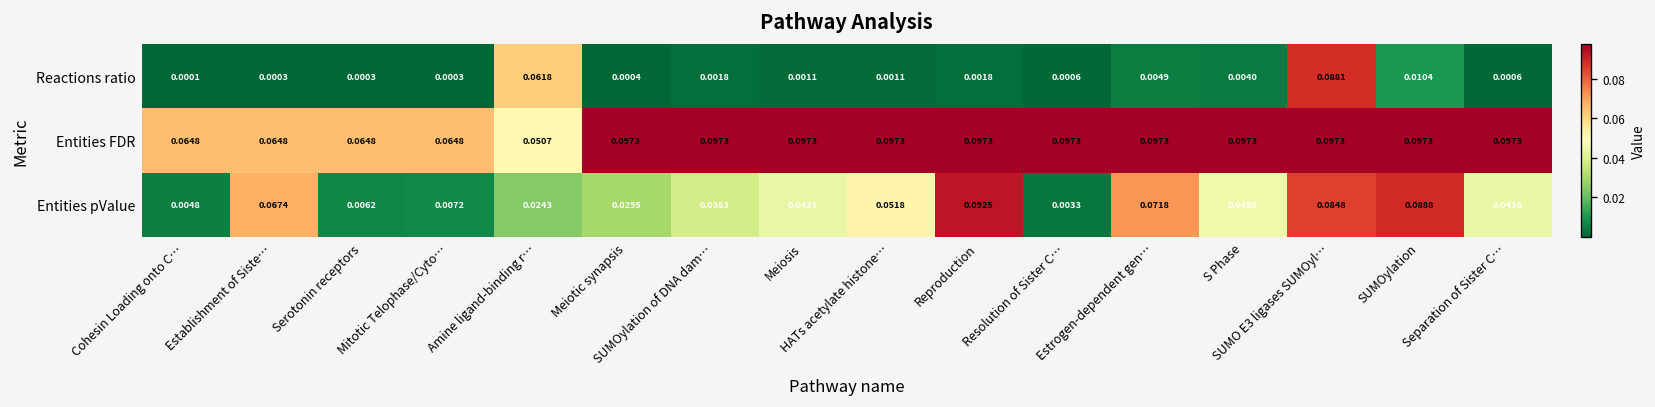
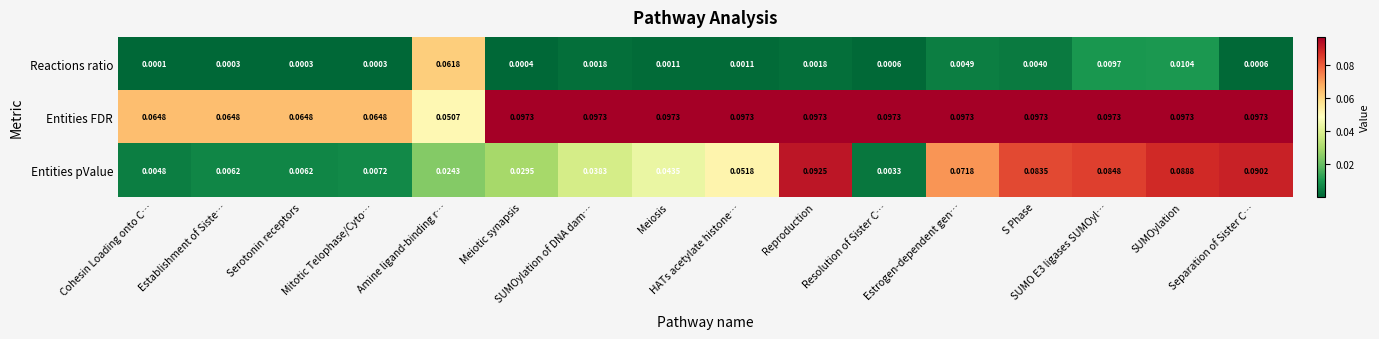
  {
    "Reactions ratio": {
      "Cohesin Loading onto C…": 0.0001,
      "Establishment of Siste…": 0.0003,
      "Serotonin receptors": 0.0003,
      "Mitotic Telophase/Cyto…": 0.0003,
      "Amine ligand-binding r…": 0.0618,
      "Meiotic synapsis": 0.0004,
      "SUMOylation of DNA dam…": 0.0018,
      "Meiosis": 0.0011,
      "HATs acetylate histone…": 0.0011,
      "Reproduction": 0.0018,
      "Resolution of Sister C…": 0.0006,
      "Estrogen-dependent gen…": 0.0049,
      "S Phase": 0.0040,
-     "SUMO E3 ligases SUMOyl…": 0.0881,
+     "SUMO E3 ligases SUMOyl…": 0.0097,
      "SUMOylation": 0.0104,
      "Separation of Sister C…": 0.0006
    },
    "Entities FDR": {
      "Cohesin Loading onto C…": 0.0648,
      "Establishment of Siste…": 0.0648,
      "Serotonin receptors": 0.0648,
      "Mitotic Telophase/Cyto…": 0.0648,
      "Amine ligand-binding r…": 0.0507,
      "Meiotic synapsis": 0.0973,
      "SUMOylation of DNA dam…": 0.0973,
      "Meiosis": 0.0973,
      "HATs acetylate histone…": 0.0973,
      "Reproduction": 0.0973,
      "Resolution of Sister C…": 0.0973,
      "Estrogen-dependent gen…": 0.0973,
      "S Phase": 0.0973,
      "SUMO E3 ligases SUMOyl…": 0.0973,
      "SUMOylation": 0.0973,
      "Separation of Sister C…": 0.0973
    },
    "Entities pValue": {
      "Cohesin Loading onto C…": 0.0048,
-     "Establishment of Siste…": 0.0674,
+     "Establishment of Siste…": 0.0062,
      "Serotonin receptors": 0.0062,
      "Mitotic Telophase/Cyto…": 0.0072,
      "Amine ligand-binding r…": 0.0243,
      "Meiotic synapsis": 0.0295,
      "SUMOylation of DNA dam…": 0.0383,
      "Meiosis": 0.0435,
      "HATs acetylate histone…": 0.0518,
      "Reproduction": 0.0925,
      "Resolution of Sister C…": 0.0033,
      "Estrogen-dependent gen…": 0.0718,
-     "S Phase": 0.0450,
+     "S Phase": 0.0835,
      "SUMO E3 ligases SUMOyl…": 0.0848,
      "SUMOylation": 0.0888,
-     "Separation of Sister C…": 0.0436
+     "Separation of Sister C…": 0.0902
    }
  }
